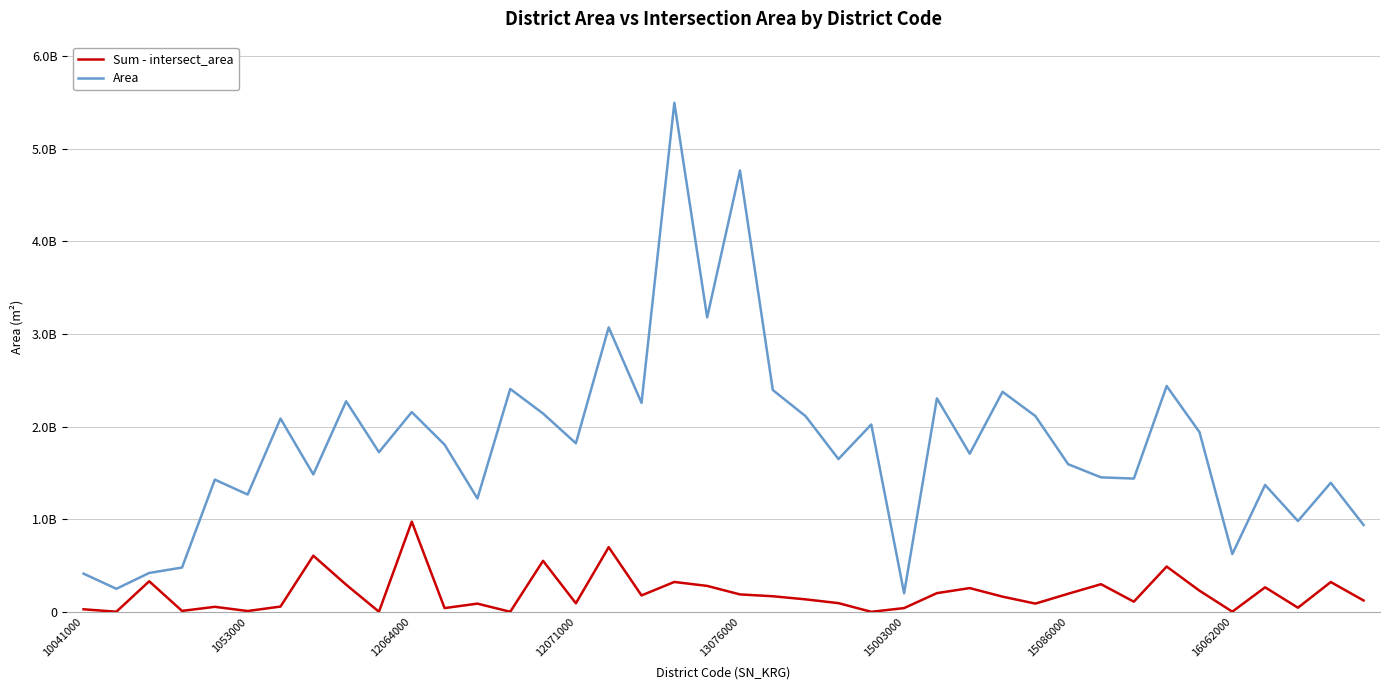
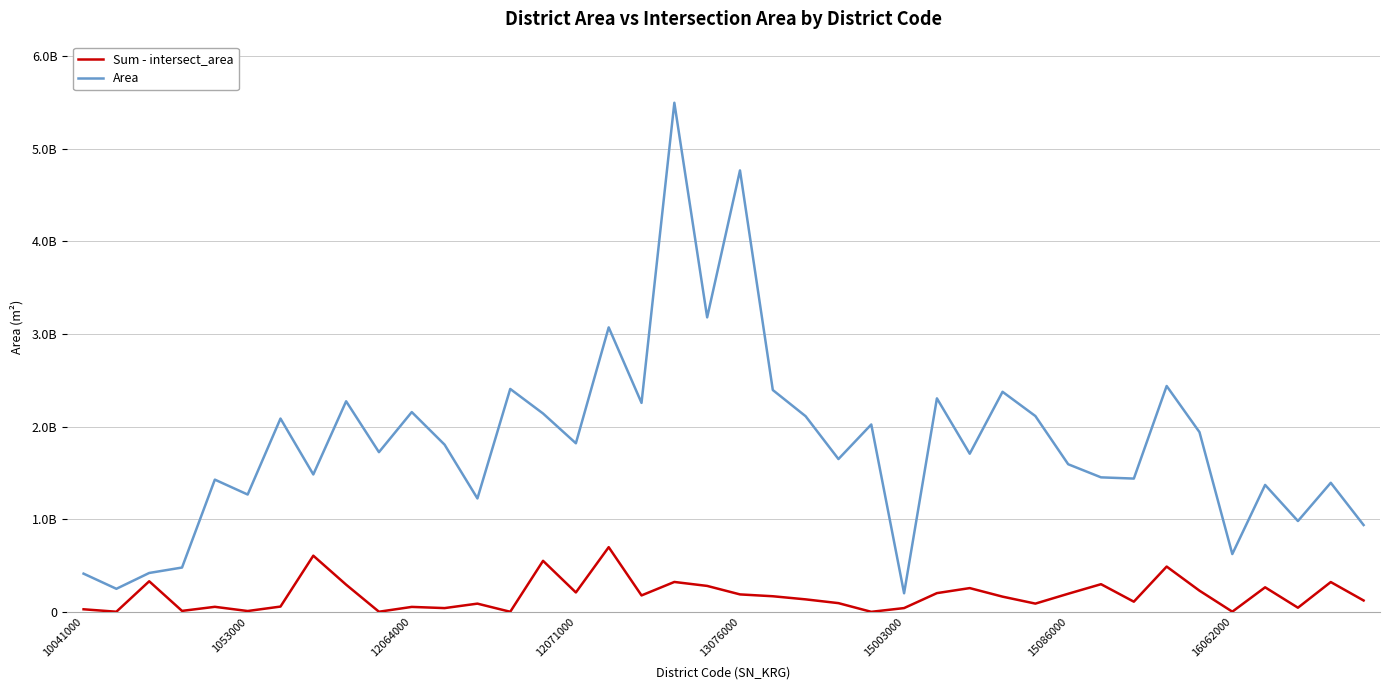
  {
    "Sum - intersect_area": {
      "10041000": 0,
      "1053000": 0,
-     "12064000": 1000000000,
-     "12071000": 100000000,
+     "12064000": 100000000,
+     "12071000": 200000000,
      "13076000": 200000000,
      "15003000": 0,
      "15086000": 200000000,
      "16062000": 0
    },
    "Area": {
      "10041000": 400000000,
      "1053000": 1300000000,
      "12064000": 2200000000,
      "12071000": 1800000000,
      "13076000": 4800000000,
      "15003000": 200000000,
      "15086000": 1600000000,
      "16062000": 600000000
    }
  }
